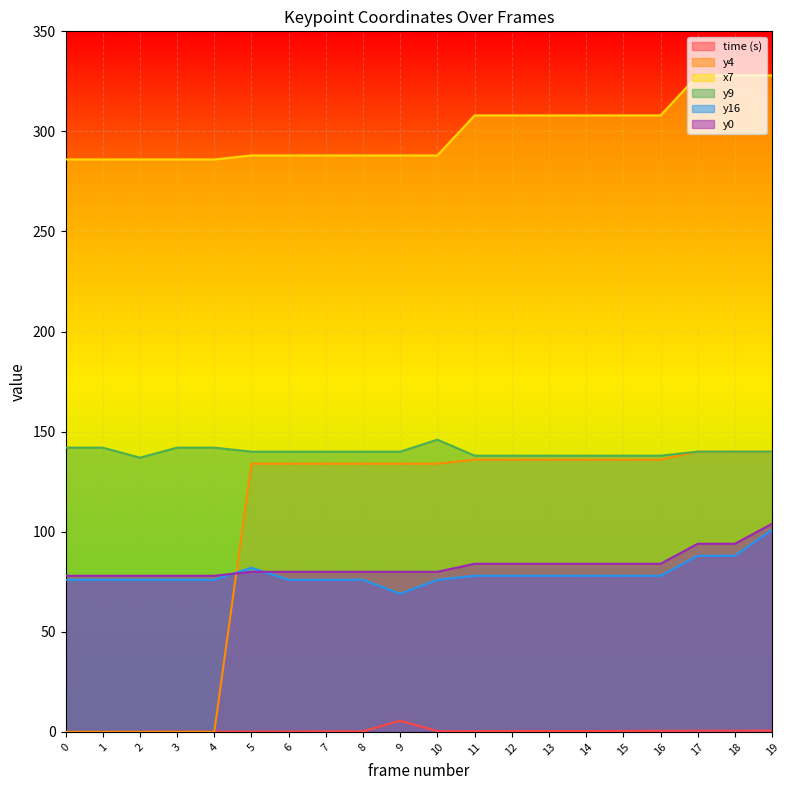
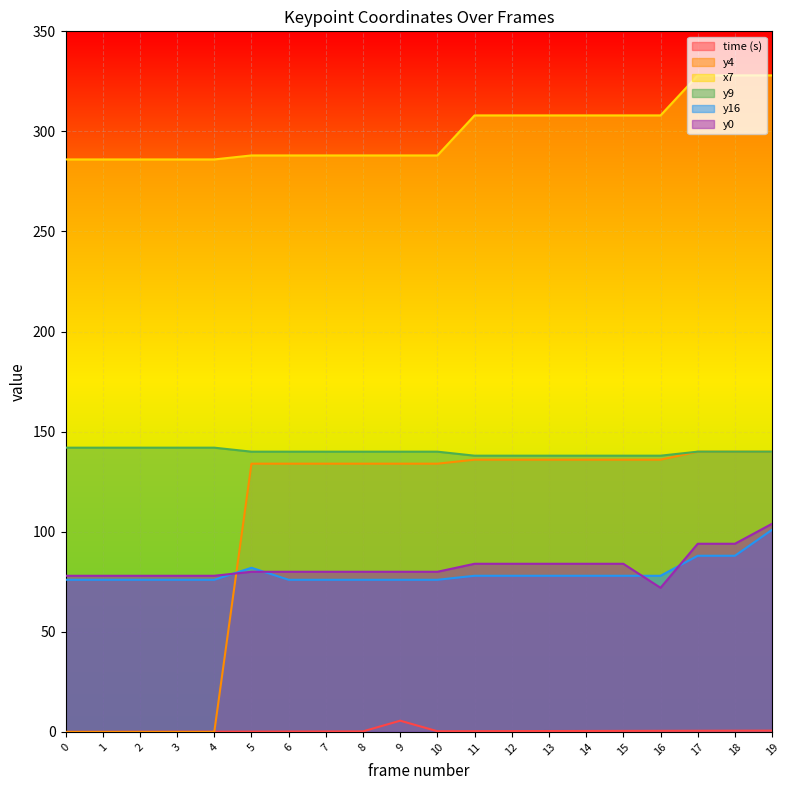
  {
    "time (s)": {
      "5": 0,
      "6": 0,
      "7": 0,
      "8": 0,
      "9": 6,
      "10": 0,
      "11": 0,
      "12": 0,
      "13": 0,
      "14": 0,
      "15": 1,
      "16": 1,
      "17": 1,
      "18": 1,
      "19": 1
    },
    "y9": {
      "0": 142,
      "1": 142,
-     "2": 137,
+     "2": 142,
      "3": 142,
      "4": 142,
      "5": 140,
      "6": 140,
      "7": 140,
      "8": 140,
      "9": 140,
-     "10": 146,
+     "10": 140,
      "11": 138,
      "12": 138,
      "13": 138,
      "14": 138,
      "15": 138,
      "16": 138
    },
    "y16": {
      "0": 76,
      "1": 76,
      "2": 76,
      "3": 76,
      "4": 76,
      "5": 82,
      "6": 76,
      "7": 76,
      "8": 76,
-     "9": 69,
+     "9": 76,
      "10": 76,
      "11": 78,
      "12": 78,
      "13": 78,
      "14": 78,
      "15": 78,
      "16": 78,
      "17": 88,
      "18": 88,
      "19": 101
    },
    "y0": {
      "0": 78,
      "1": 78,
      "2": 78,
      "3": 78,
      "4": 78,
      "5": 80,
      "6": 80,
      "7": 80,
      "8": 80,
      "9": 80,
      "10": 80,
      "11": 84,
      "12": 84,
      "13": 84,
      "14": 84,
      "15": 84,
-     "16": 84,
+     "16": 72,
      "17": 94,
      "18": 94,
      "19": 104
    }
  }
